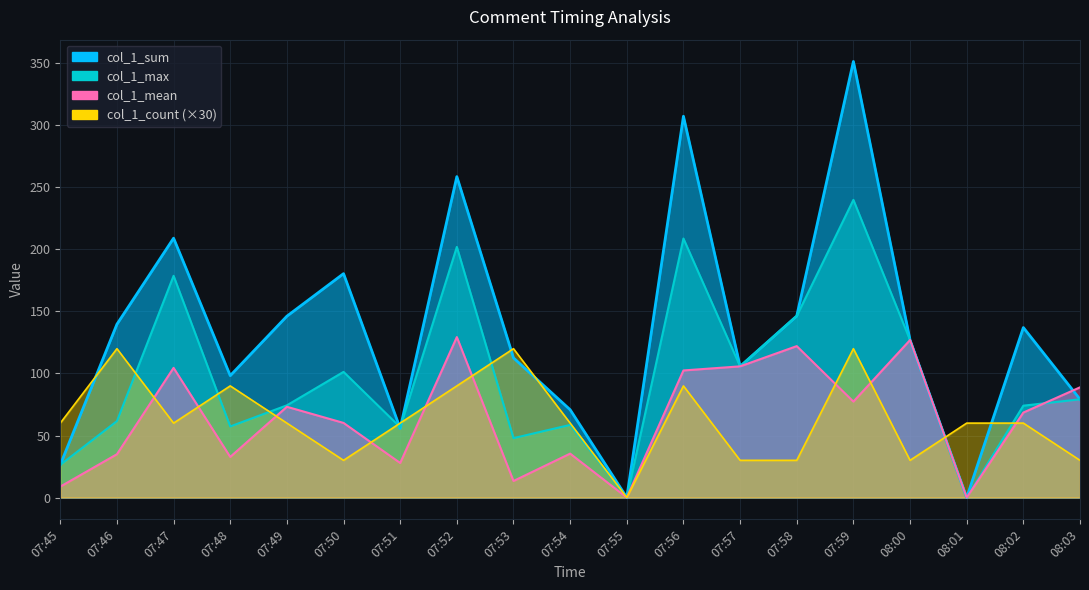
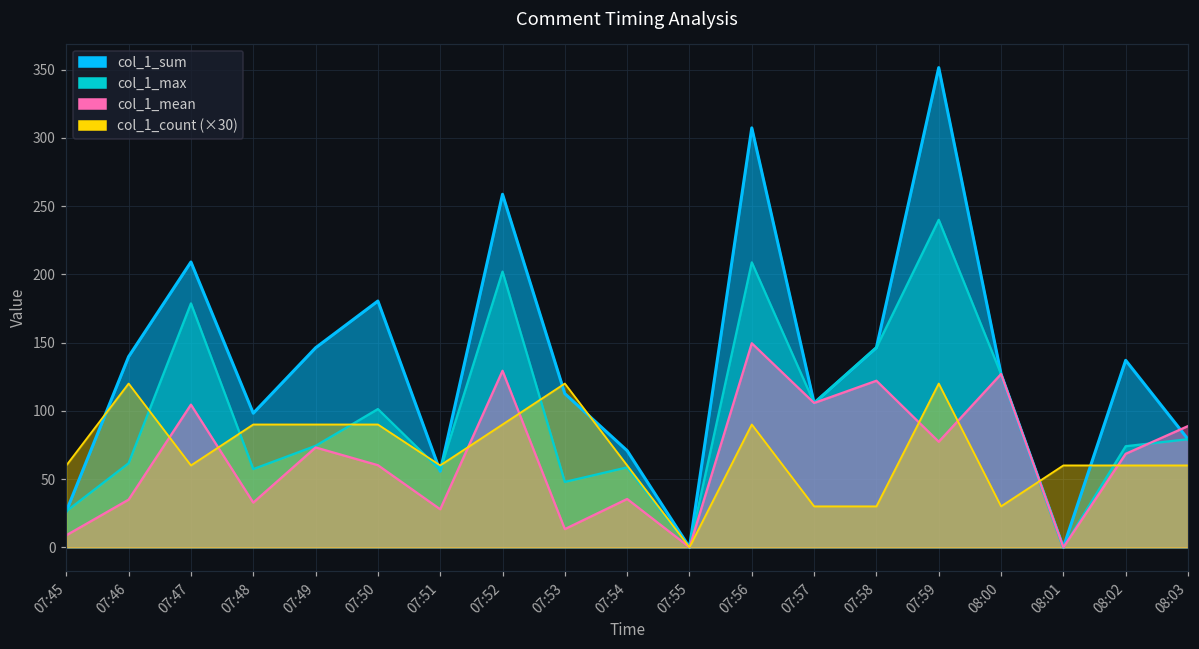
  {
    "col_1_mean": {
      "07:45": 9,
      "07:46": 35,
      "07:47": 105,
      "07:48": 33,
      "07:50": 60,
      "07:51": 28,
      "07:52": 129,
      "07:53": 13,
      "07:54": 35,
-     "07:56": 102,
+     "07:56": 150,
      "07:58": 122,
      "07:59": 77,
      "08:02": 69,
      "08:03": 89
    },
    "col_1_count (×30)": {
      "07:45": 60,
      "07:46": 120,
      "07:47": 60,
      "07:48": 90,
-     "07:49": 60,
-     "07:50": 30,
+     "07:49": 90,
+     "07:50": 90,
      "07:51": 60,
      "07:52": 90,
      "07:53": 120,
      "07:56": 90,
      "07:57": 30,
      "07:58": 30,
      "07:59": 120,
      "08:00": 30,
      "08:01": 60,
      "08:02": 60,
-     "08:03": 30
+     "08:03": 60
    }
  }
